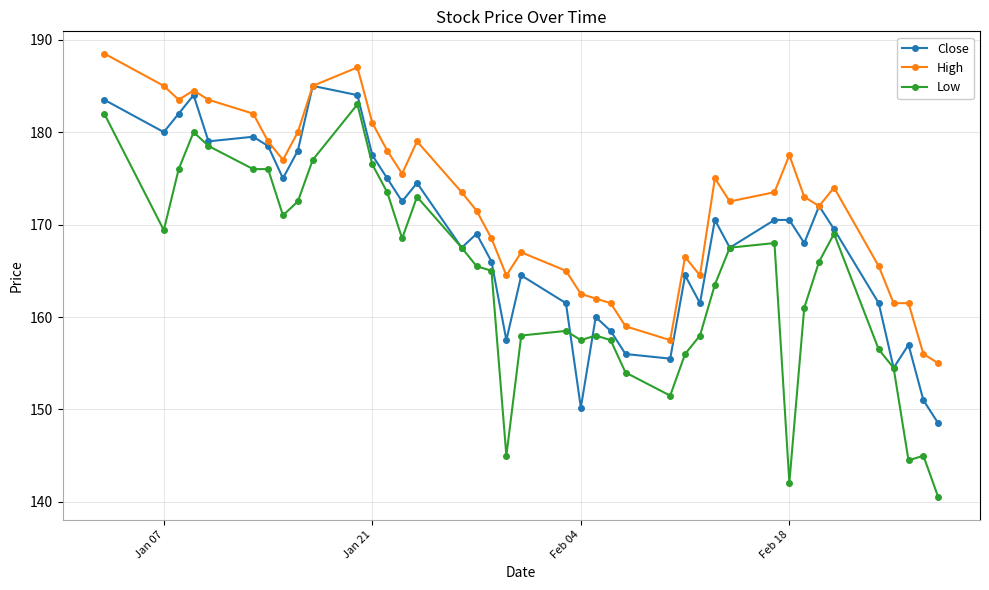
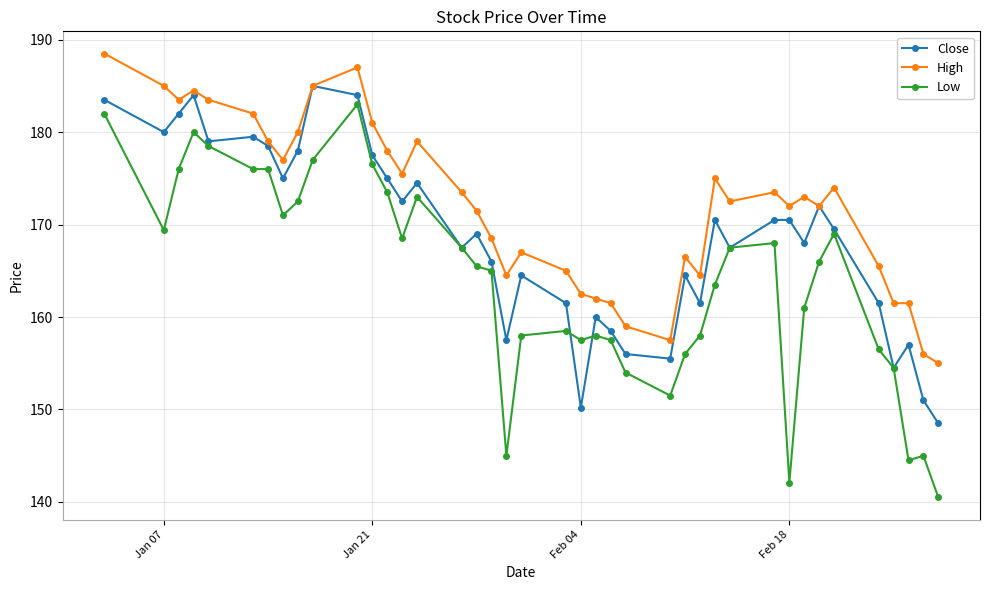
  {
    "Close": {
      "Jan 07": 180,
      "Jan 21": 178,
      "Feb 04": 150,
      "Feb 18": 171
    },
    "High": {
      "Jan 07": 185,
      "Jan 21": 181,
      "Feb 04": 163,
-     "Feb 18": 178
+     "Feb 18": 172
    },
    "Low": {
      "Jan 07": 169,
      "Jan 21": 177,
      "Feb 04": 158,
      "Feb 18": 142
    }
  }
